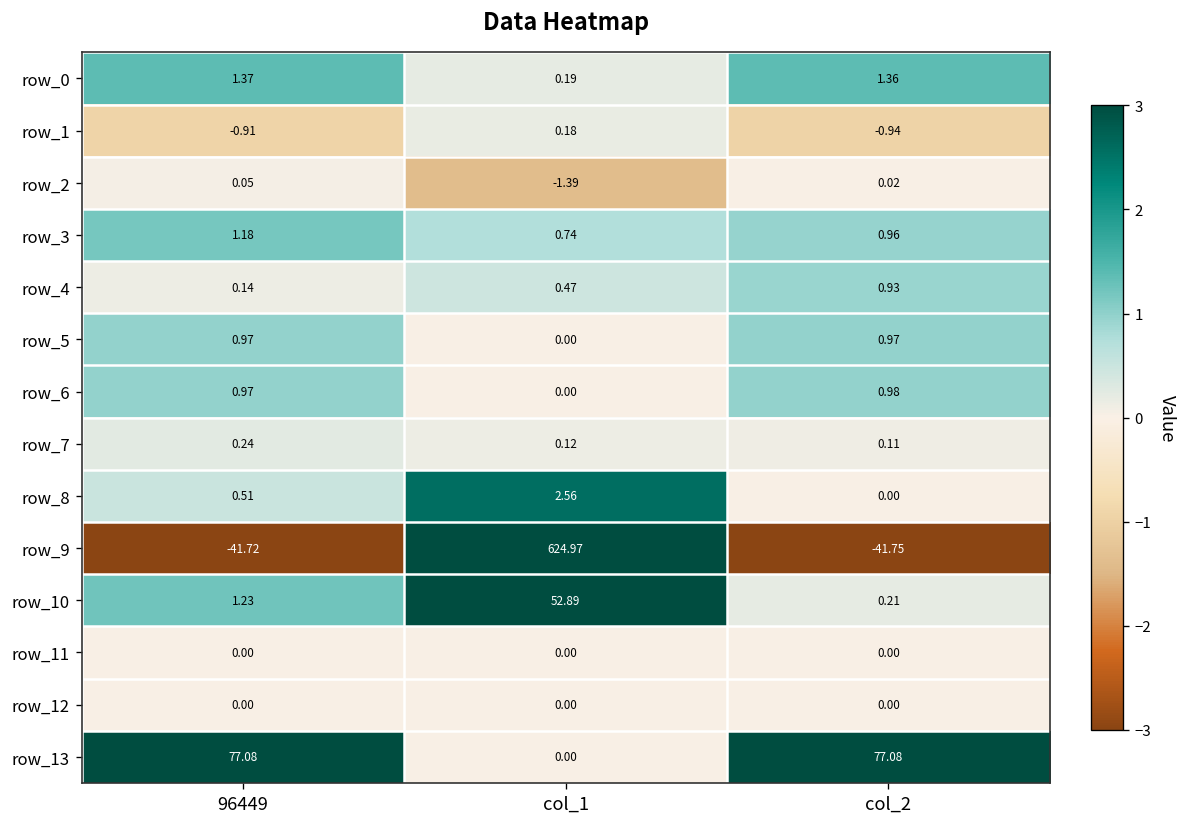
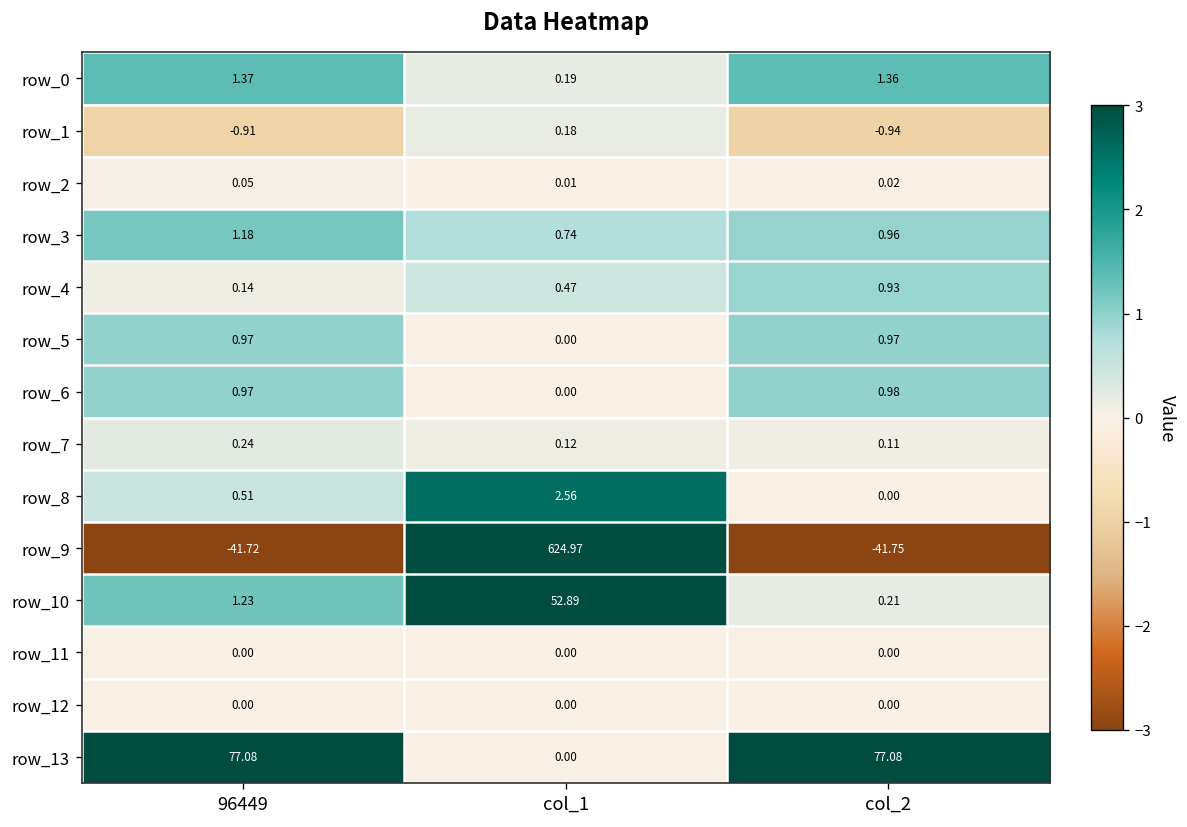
  {
    "row_0": {
      "96449": 1.37,
      "col_1": 0.19,
      "col_2": 1.36
    },
    "row_1": {
      "96449": -0.91,
      "col_1": 0.18,
      "col_2": -0.94
    },
    "row_2": {
      "96449": 0.05,
-     "col_1": -1.39,
+     "col_1": 0.01,
      "col_2": 0.02
    },
    "row_3": {
      "96449": 1.18,
      "col_1": 0.74,
      "col_2": 0.96
    },
    "row_4": {
      "96449": 0.14,
      "col_1": 0.47,
      "col_2": 0.93
    },
    "row_5": {
      "96449": 0.97,
      "col_1": 0.00,
      "col_2": 0.97
    },
    "row_6": {
      "96449": 0.97,
      "col_1": 0.00,
      "col_2": 0.98
    },
    "row_7": {
      "96449": 0.24,
      "col_1": 0.12,
      "col_2": 0.11
    },
    "row_8": {
      "96449": 0.51,
      "col_1": 2.56,
      "col_2": 0.00
    },
    "row_9": {
      "96449": -41.72,
      "col_1": 624.97,
      "col_2": -41.75
    },
    "row_10": {
      "96449": 1.23,
      "col_1": 52.89,
      "col_2": 0.21
    },
    "row_11": {
      "96449": 0.00,
      "col_1": 0.00,
      "col_2": 0.00
    },
    "row_12": {
      "96449": 0.00,
      "col_1": 0.00,
      "col_2": 0.00
    },
    "row_13": {
      "96449": 77.08,
      "col_1": 0.00,
      "col_2": 77.08
    }
  }
